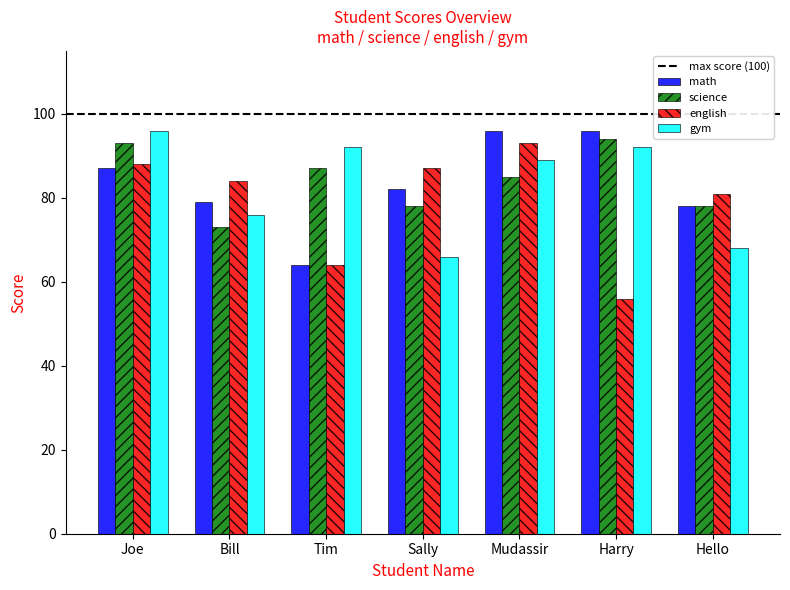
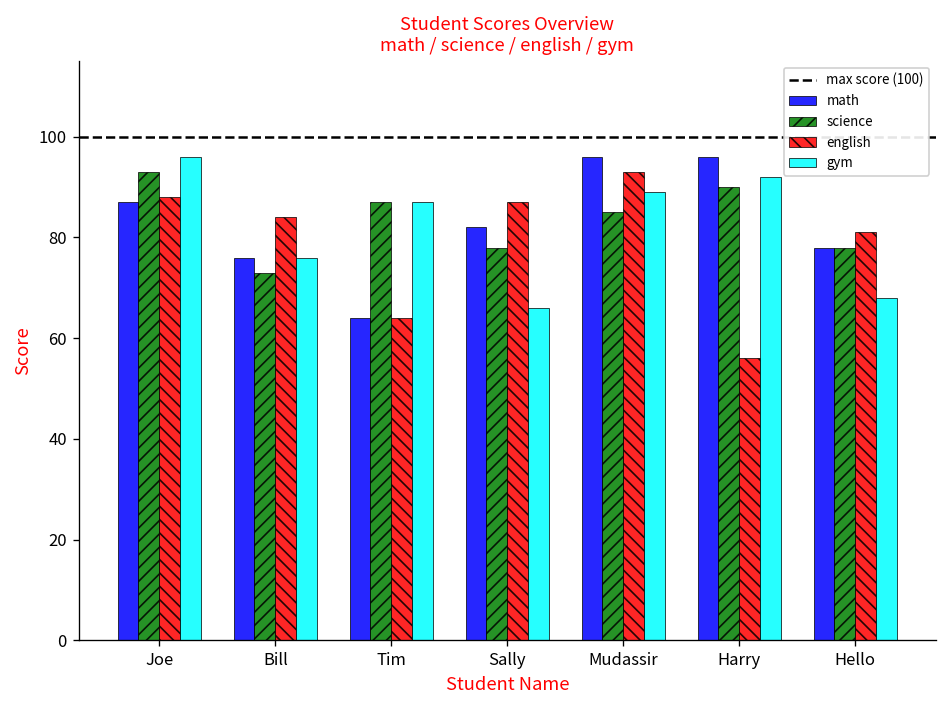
  {
    "math": {
      "Joe": 87,
-     "Bill": 79,
+     "Bill": 76,
      "Tim": 64,
      "Sally": 82,
      "Mudassir": 96,
      "Harry": 96,
      "Hello": 78
    },
    "science": {
      "Joe": 93,
      "Bill": 73,
      "Tim": 87,
      "Sally": 78,
      "Mudassir": 85,
-     "Harry": 94,
+     "Harry": 90,
      "Hello": 78
    },
    "english": {
      "Joe": 88,
      "Bill": 84,
      "Tim": 64,
      "Sally": 87,
      "Mudassir": 93,
      "Harry": 56,
      "Hello": 81
    },
    "gym": {
      "Joe": 96,
      "Bill": 76,
-     "Tim": 92,
+     "Tim": 87,
      "Sally": 66,
      "Mudassir": 89,
      "Harry": 92,
      "Hello": 68
    }
  }
